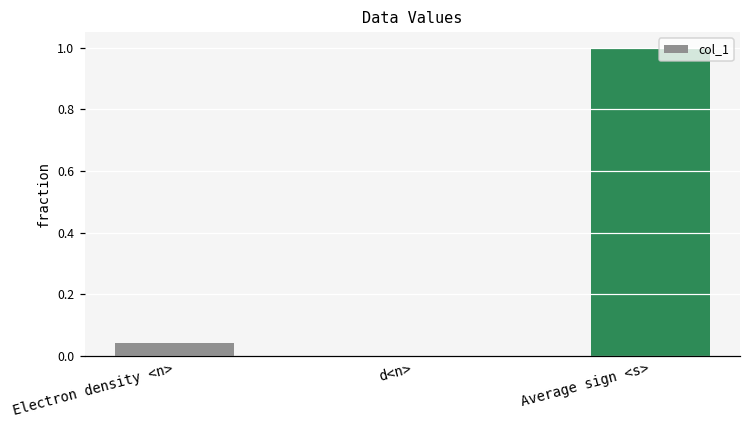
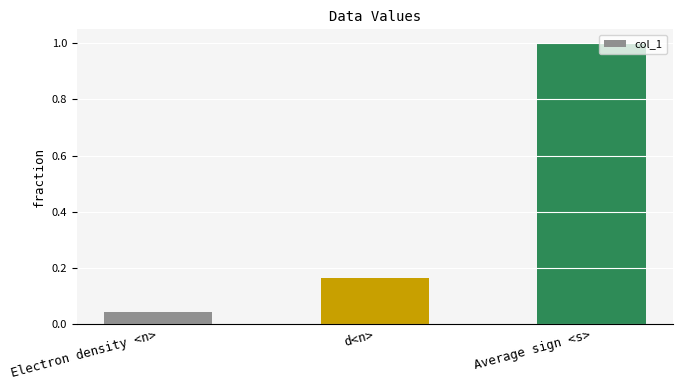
  {
    "Electron density <n>": 0.04,
-   "d<n>": 0.00,
+   "d<n>": 0.16,
    "Average sign <s>": 1.00
  }
